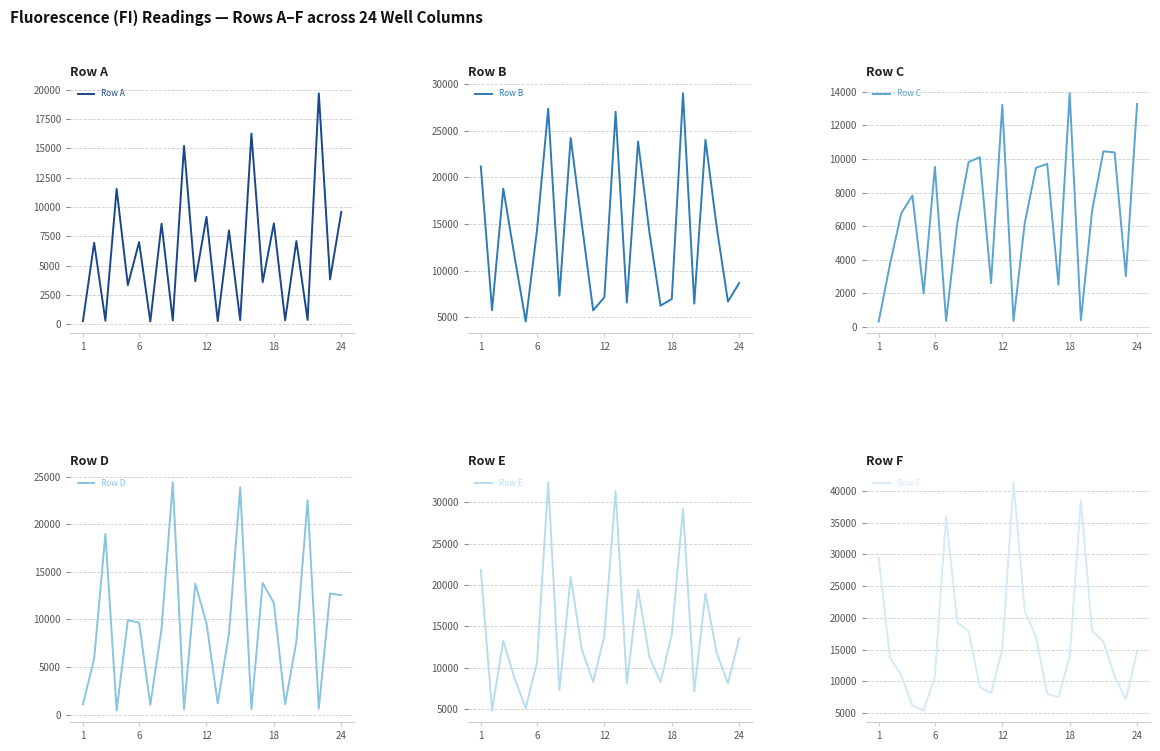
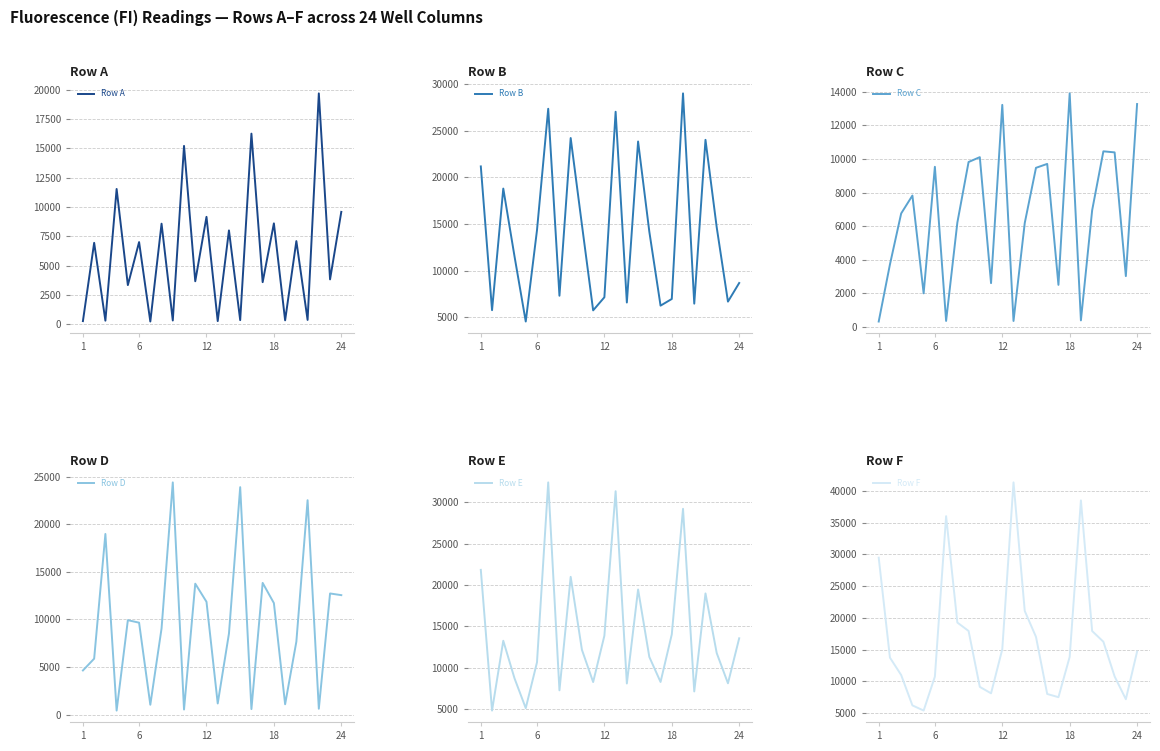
  {
    "Row A": {
      "1": 300,
      "6": 7000,
      "12": 9200,
      "18": 8600,
      "24": 9600
    },
    "Row B": {
      "1": 21000,
      "6": 14000,
      "12": 7000,
      "18": 7000,
      "24": 9000
    },
    "Row C": {
      "1": 300,
      "6": 9500,
      "12": 13200,
      "18": 13900,
      "24": 13300
    },
    "Row D": {
-     "1": 1000,
+     "1": 5000,
      "6": 10000,
-     "12": 10000,
+     "12": 12000,
      "18": 12000,
      "24": 13000
    },
    "Row E": {
      "1": 22000,
      "6": 11000,
      "12": 14000,
      "18": 14000,
      "24": 14000
    },
    "Row F": {
      "1": 29000,
      "6": 11000,
      "12": 15000,
      "18": 14000,
      "24": 15000
    }
  }
